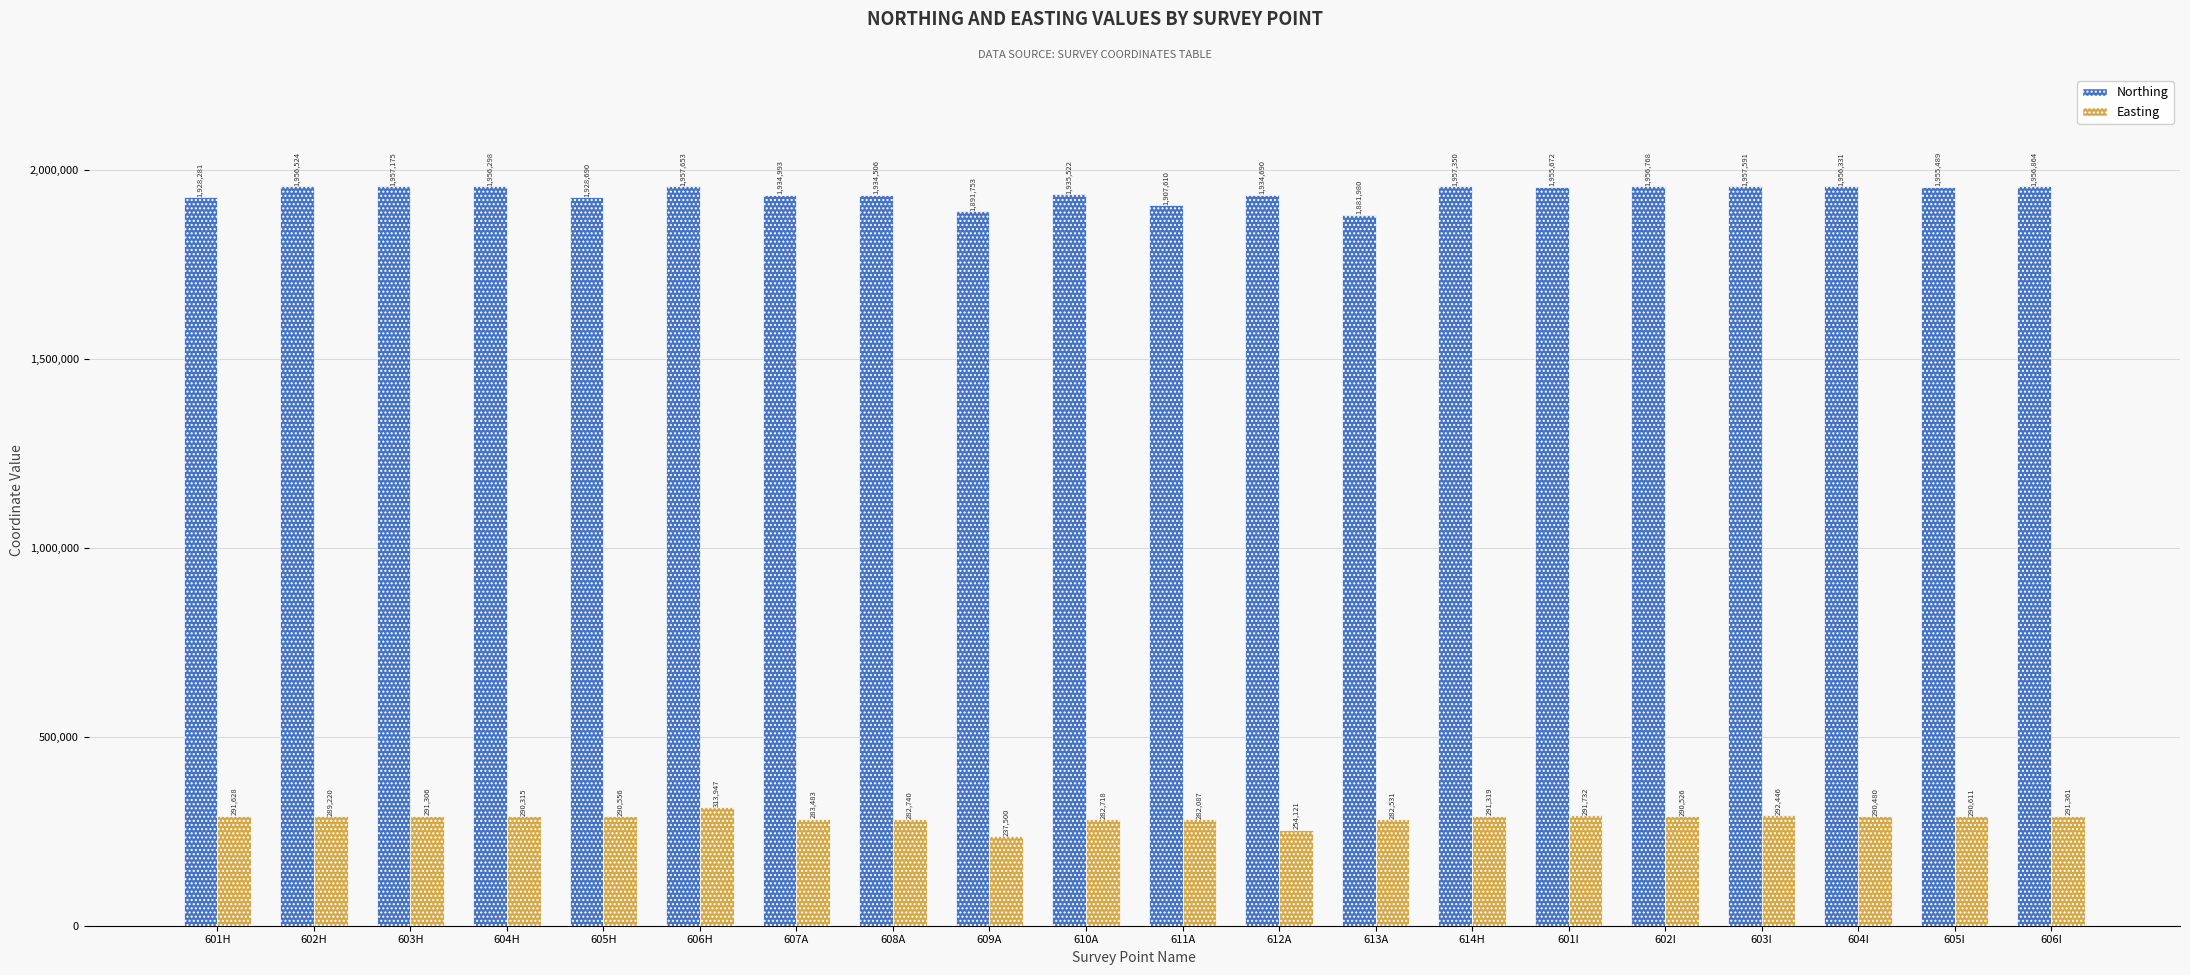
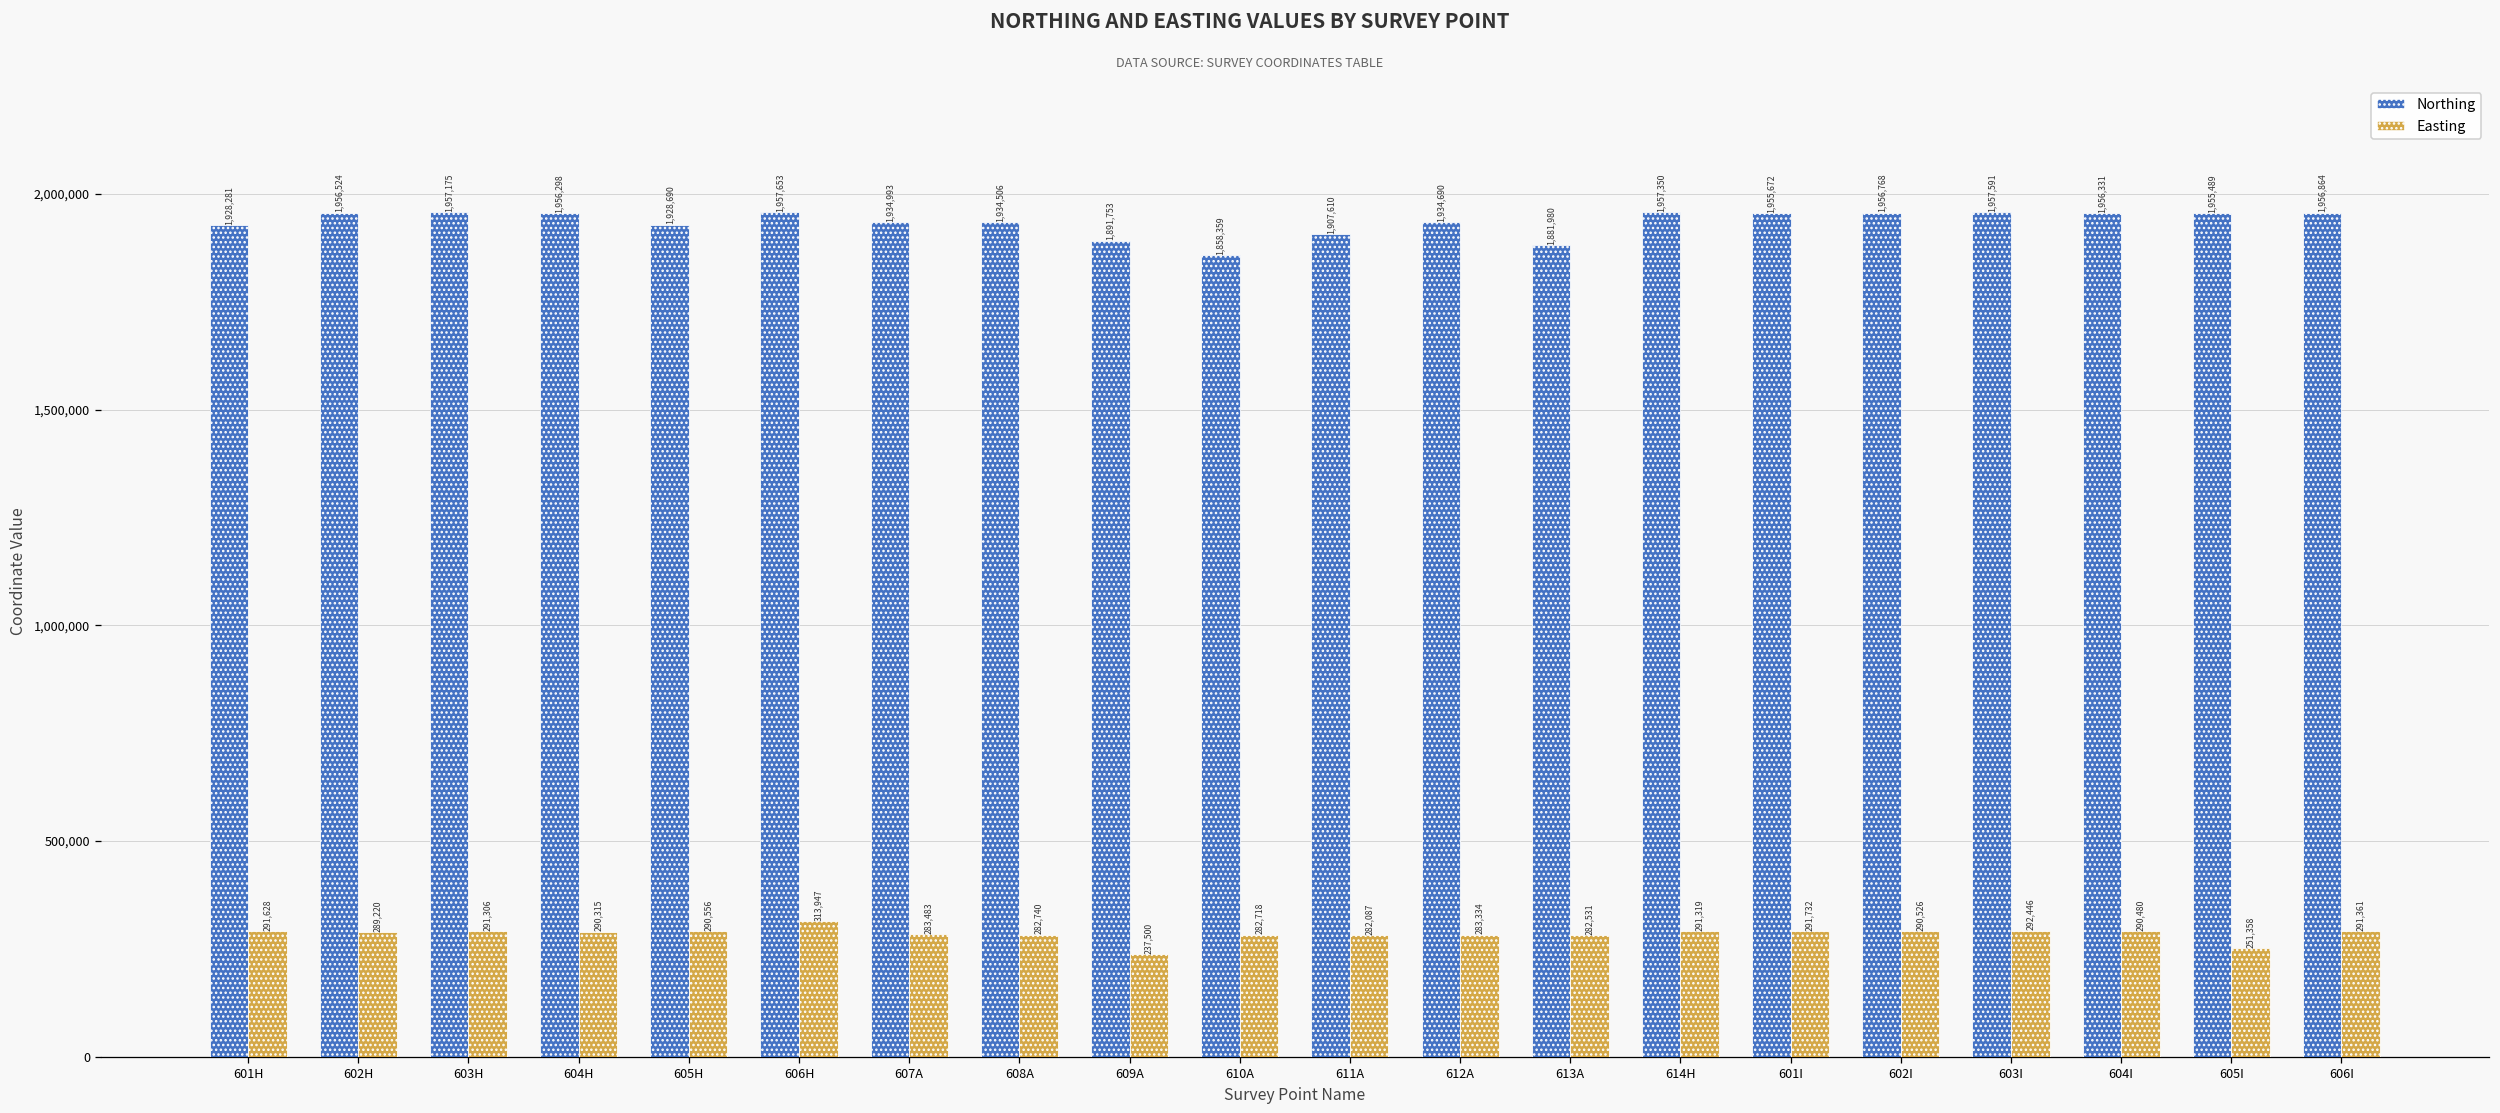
  {
    "Northing": {
      "601H": "1,928,281",
      "602H": "1,956,524",
      "603H": "1,957,175",
      "604H": "1,956,298",
      "605H": "1,928,690",
      "606H": "1,957,653",
      "607A": "1,934,993",
      "608A": "1,934,506",
      "609A": "1,891,753",
-     "610A": "1,935,522",
+     "610A": "1,858,359",
      "611A": "1,907,610",
      "612A": "1,934,690",
      "613A": "1,881,980",
      "614H": "1,957,350",
      "601I": "1,955,672",
      "602I": "1,956,768",
      "603I": "1,957,591",
      "604I": "1,956,331",
      "605I": "1,955,489",
      "606I": "1,956,864"
    },
    "Easting": {
      "601H": "291,628",
      "602H": "289,220",
      "603H": "291,306",
      "604H": "290,315",
      "605H": "290,556",
      "606H": "313,947",
      "607A": "283,483",
      "608A": "282,740",
      "609A": "237,500",
      "610A": "282,718",
      "611A": "282,087",
-     "612A": "254,121",
+     "612A": "283,334",
      "613A": "282,531",
      "614H": "291,319",
      "601I": "291,732",
      "602I": "290,526",
      "603I": "292,446",
      "604I": "290,480",
-     "605I": "290,611",
+     "605I": "251,358",
      "606I": "291,361"
    }
  }
